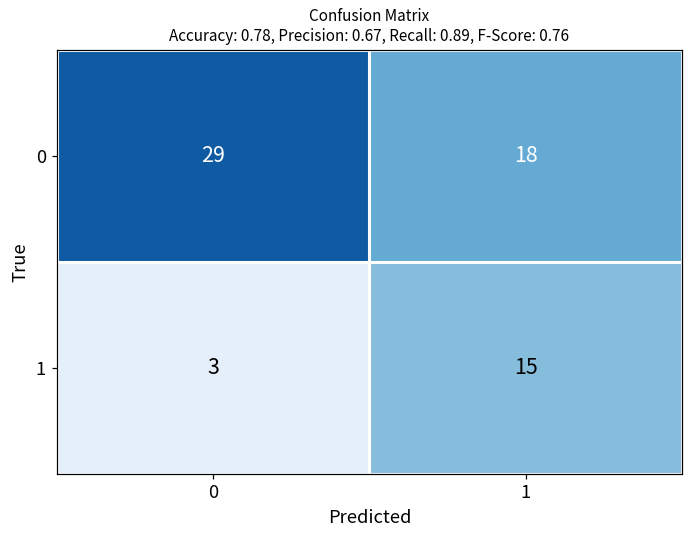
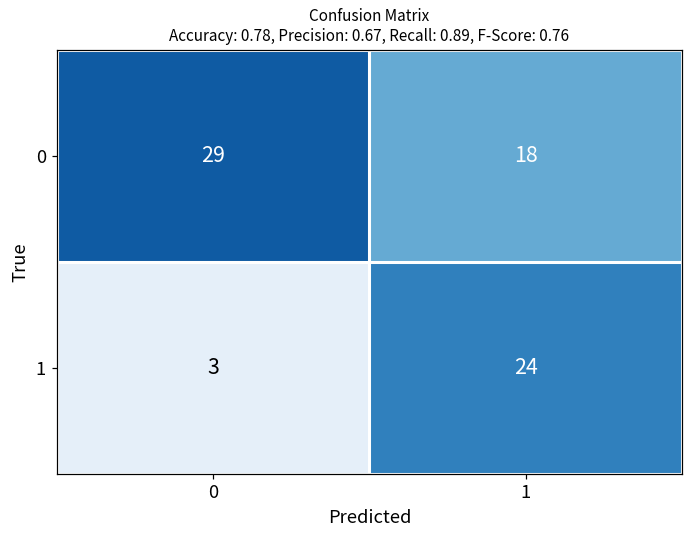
  {
    "0": {
      "0": 29,
      "1": 18
    },
    "1": {
      "0": 3,
-     "1": 15
+     "1": 24
    }
  }
